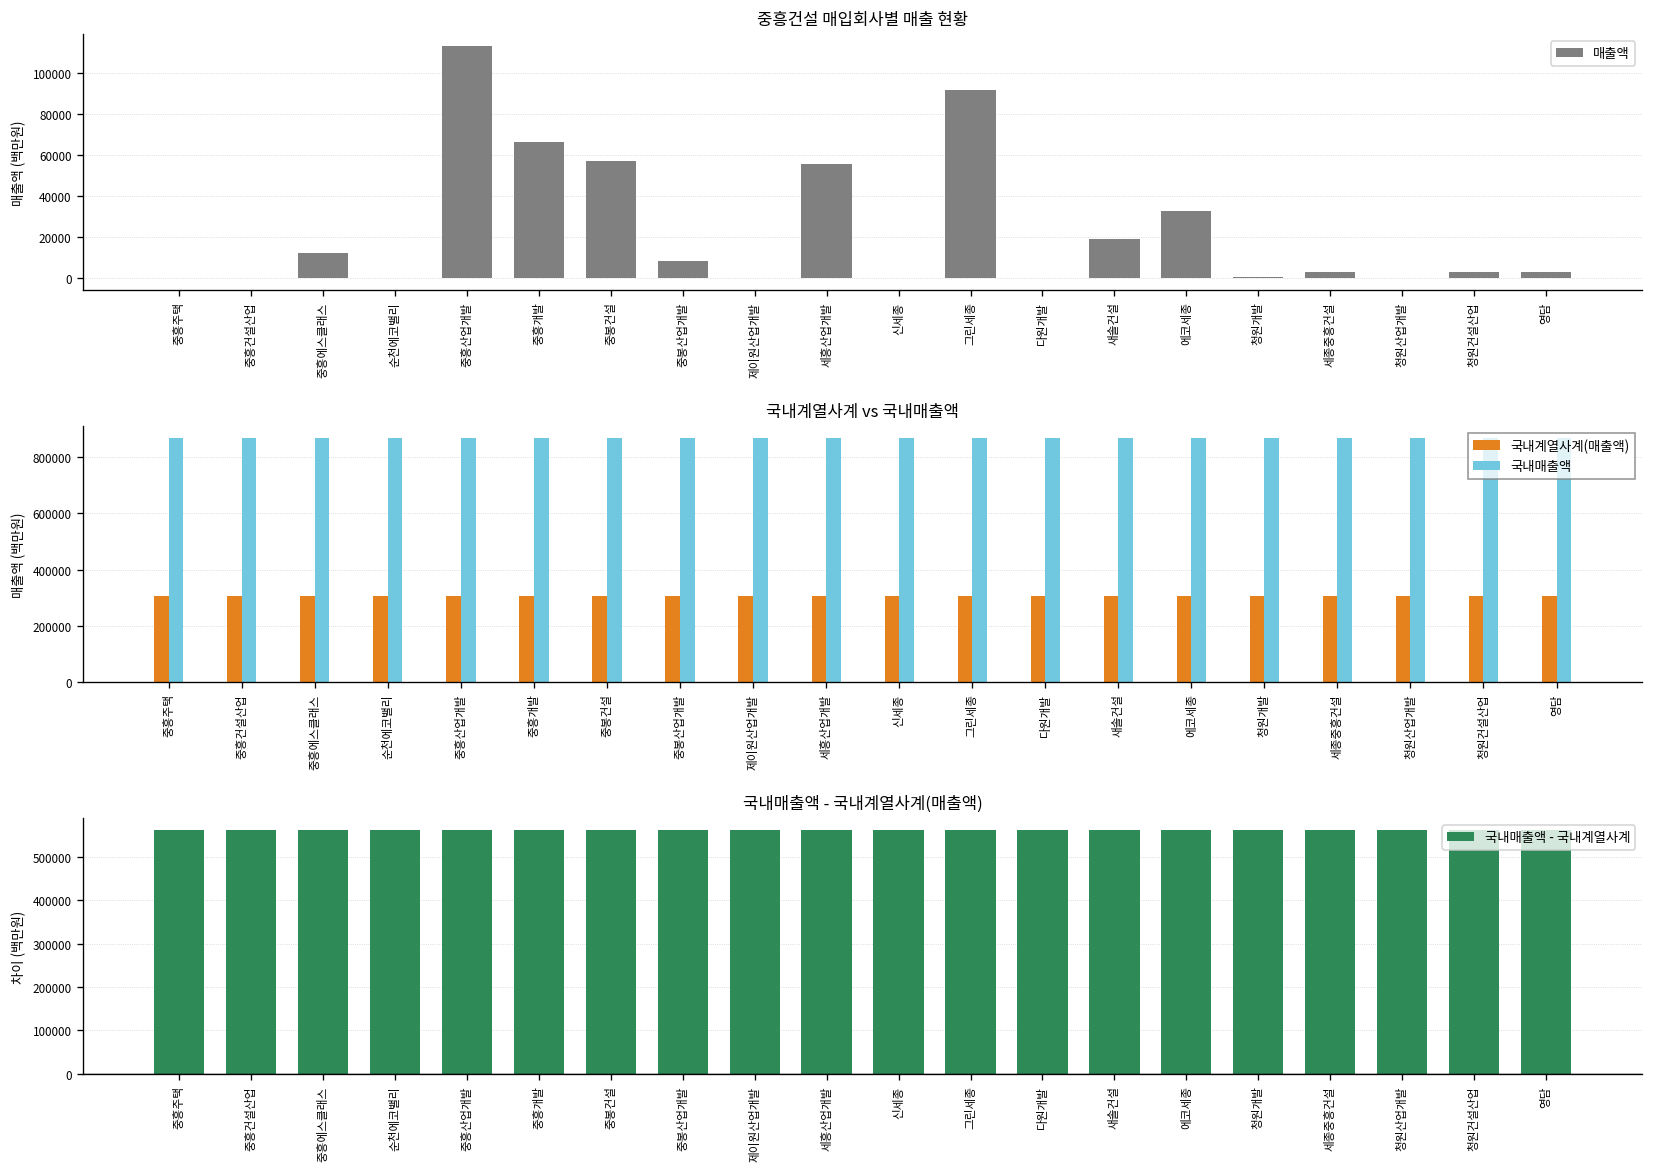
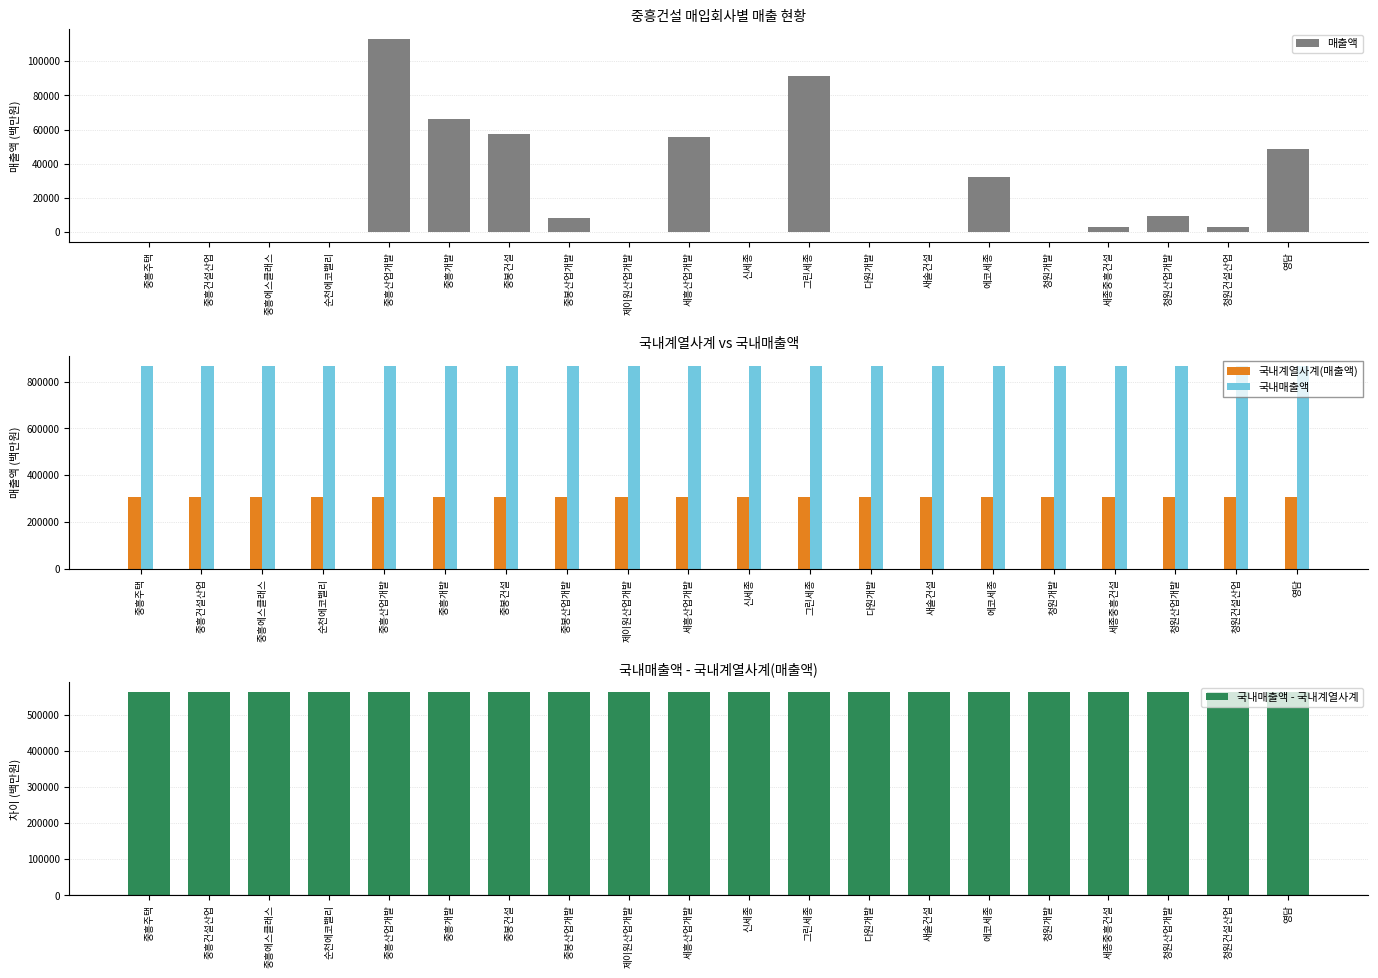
  {
    "중흥건설 매입회사별 매출 현황": {
-     "중흥에스클래스": 12000,
+     "중흥에스클래스": 0,
      "중흥산업개발": 113000,
      "중흥개발": 66000,
      "중봉건설": 57000,
      "중봉산업개발": 8000,
      "세흥산업개발": 55000,
      "그린세종": 92000,
-     "새솔건설": 19000,
+     "새솔건설": 0,
      "에코세종": 32000,
      "세종중흥건설": 3000,
-     "청원산업개발": 0,
+     "청원산업개발": 9000,
      "청원건설산업": 3000,
-     "영담": 3000
+     "영담": 49000
    },
    "국내계열사계 vs 국내매출액": {
      "국내계열사계(매출액)": {
        "중흥주택": 310000,
        "중흥건설산업": 310000,
        "중흥에스클래스": 310000,
        "순천에코밸리": 310000,
        "중흥산업개발": 310000,
        "중흥개발": 310000,
        "중봉건설": 310000,
        "중봉산업개발": 310000,
        "제이원산업개발": 310000,
        "세흥산업개발": 310000,
        "신세종": 310000,
        "그린세종": 310000,
        "다원개발": 310000,
        "새솔건설": 310000,
        "에코세종": 310000,
        "청원개발": 310000,
        "세종중흥건설": 310000,
        "청원산업개발": 310000,
        "청원건설산업": 310000,
        "영담": 310000
      },
      "국내매출액": {
        "중흥주택": 870000,
        "중흥건설산업": 870000,
        "중흥에스클래스": 870000,
        "순천에코밸리": 870000,
        "중흥산업개발": 870000,
        "중흥개발": 870000,
        "중봉건설": 870000,
        "중봉산업개발": 870000,
        "제이원산업개발": 870000,
        "세흥산업개발": 870000,
        "신세종": 870000,
        "그린세종": 870000,
        "다원개발": 870000,
        "새솔건설": 870000,
        "에코세종": 870000,
        "청원개발": 870000,
        "세종중흥건설": 870000,
        "청원산업개발": 870000
      }
    },
    "국내매출액 - 국내계열사계(매출액)": {
      "중흥주택": 560000,
      "중흥건설산업": 560000,
      "중흥에스클래스": 560000,
      "순천에코밸리": 560000,
      "중흥산업개발": 560000,
      "중흥개발": 560000,
      "중봉건설": 560000,
      "중봉산업개발": 560000,
      "제이원산업개발": 560000,
      "세흥산업개발": 560000,
      "신세종": 560000,
      "그린세종": 560000,
      "다원개발": 560000,
      "새솔건설": 560000,
      "에코세종": 560000,
      "청원개발": 560000,
      "세종중흥건설": 560000,
      "청원산업개발": 560000
    }
  }
